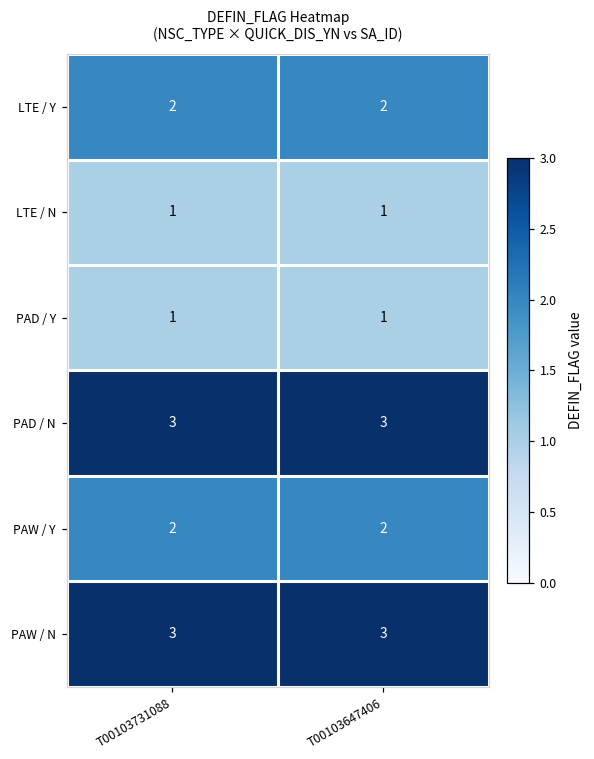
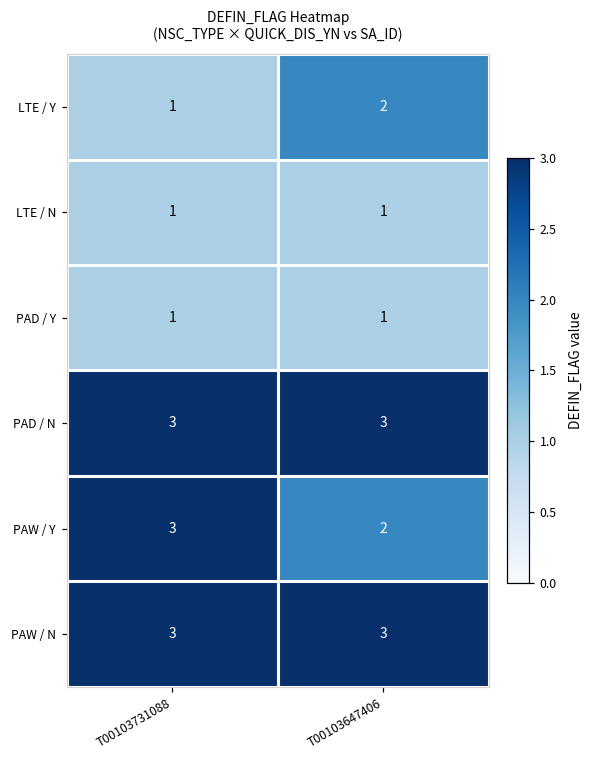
  {
    "LTE / Y": {
-     "T00103731088": 2,
+     "T00103731088": 1,
      "T00103647406": 2
    },
    "LTE / N": {
      "T00103731088": 1,
      "T00103647406": 1
    },
    "PAD / Y": {
      "T00103731088": 1,
      "T00103647406": 1
    },
    "PAD / N": {
      "T00103731088": 3,
      "T00103647406": 3
    },
    "PAW / Y": {
-     "T00103731088": 2,
+     "T00103731088": 3,
      "T00103647406": 2
    },
    "PAW / N": {
      "T00103731088": 3,
      "T00103647406": 3
    }
  }
